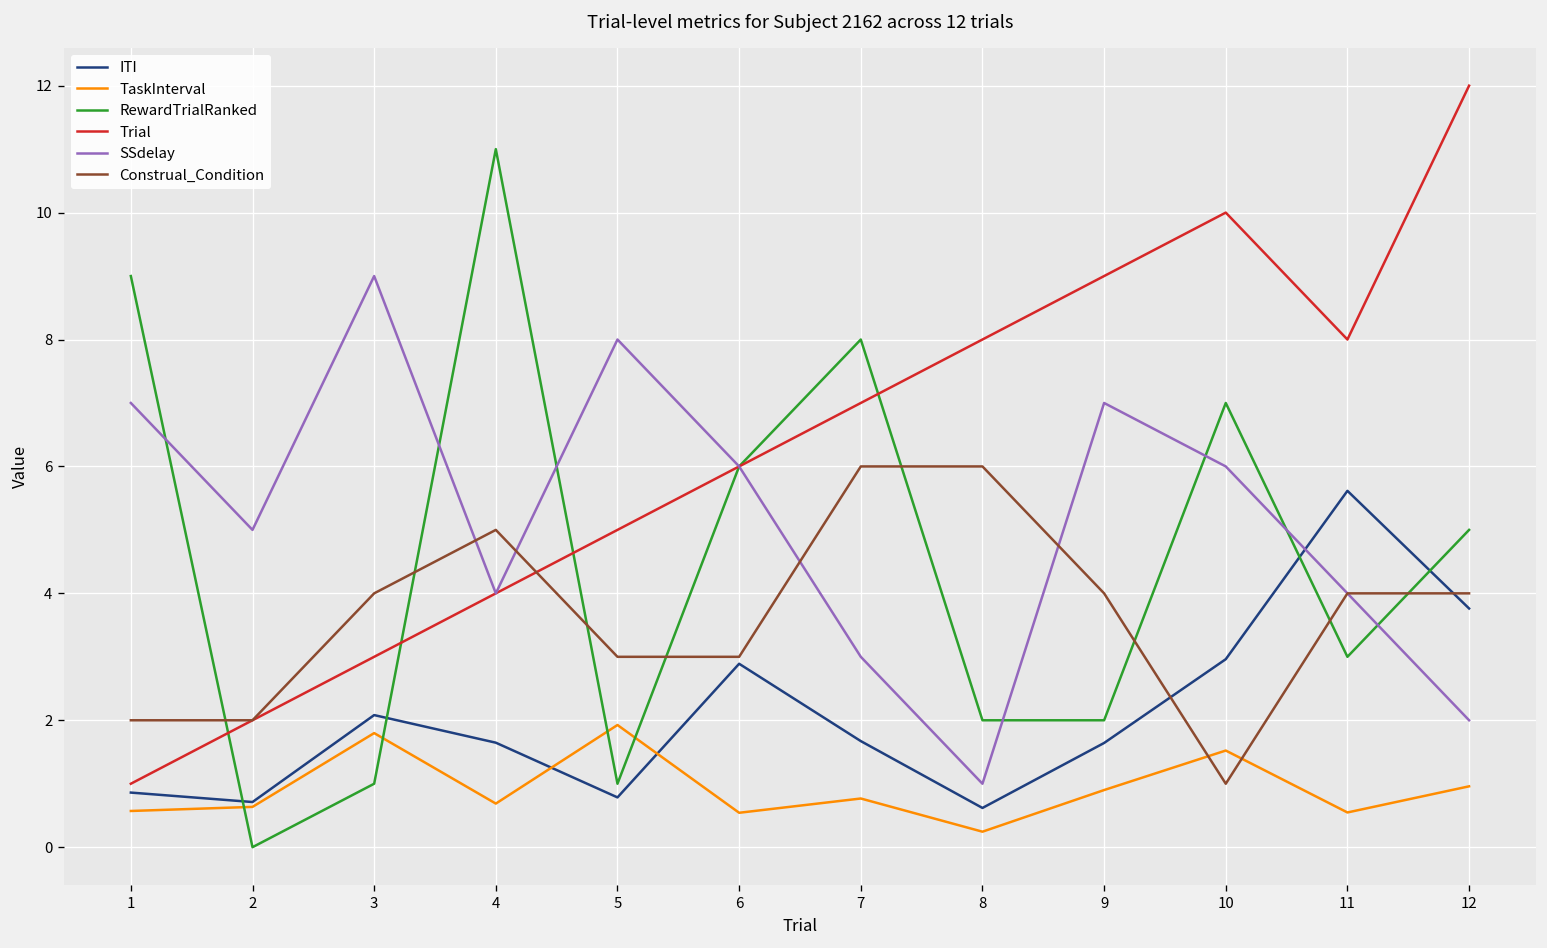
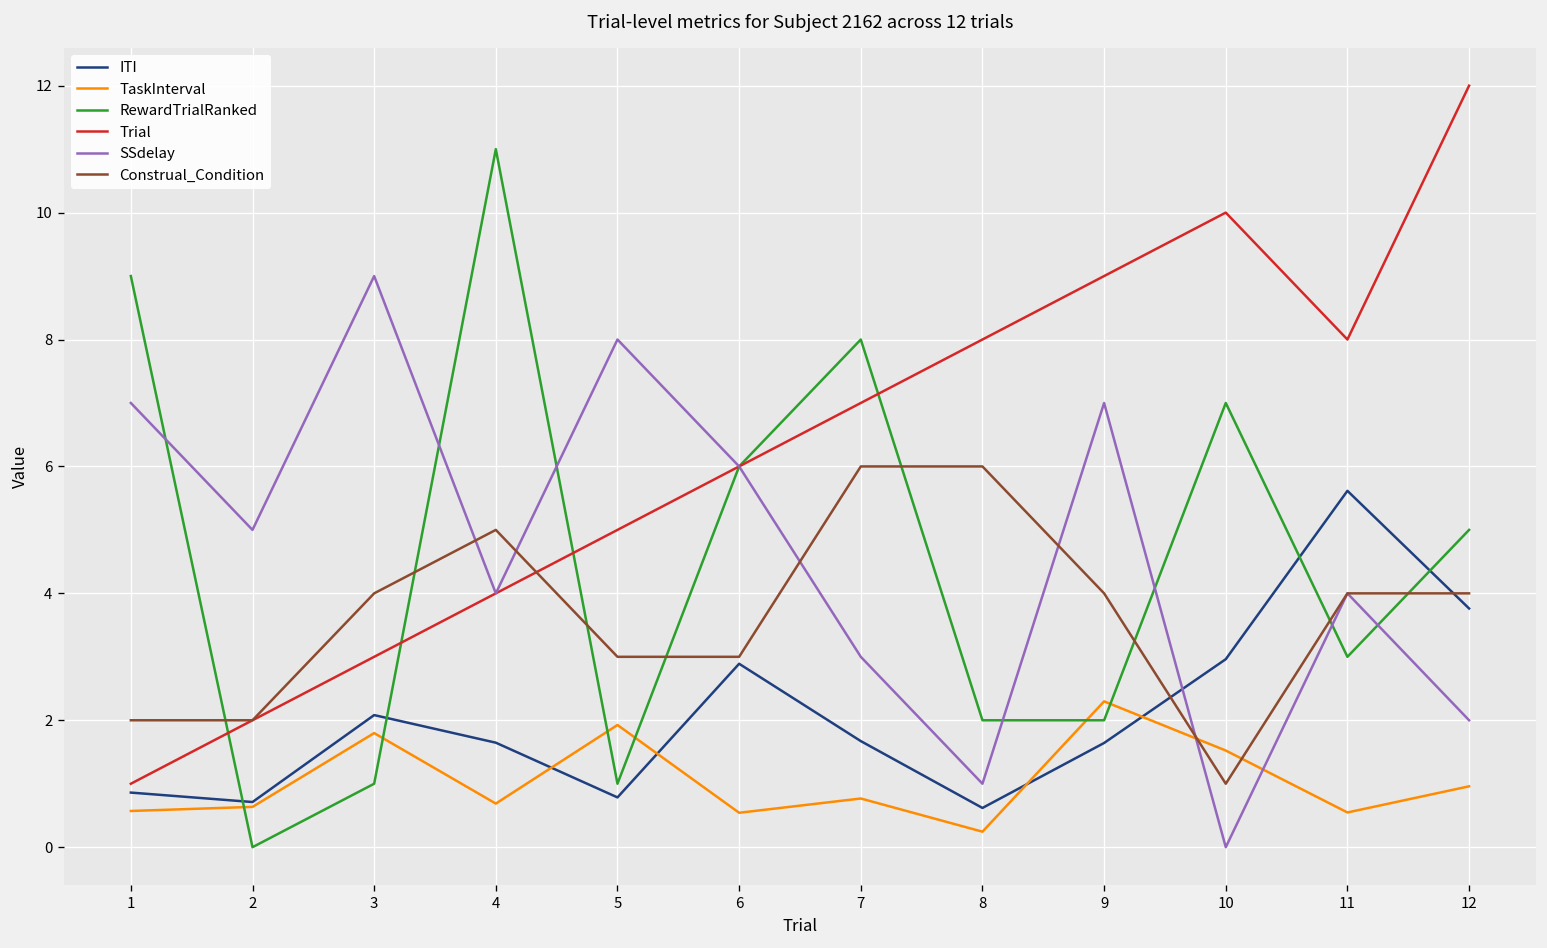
  {
    "ITI": {
      "1": 0.9,
      "2": 0.7,
      "3": 2.1,
      "4": 1.6,
      "5": 0.8,
      "6": 2.9,
      "7": 1.7,
      "8": 0.6,
      "9": 1.6,
      "10": 3.0,
      "11": 5.6,
      "12": 3.8
    },
    "TaskInterval": {
      "1": 0.6,
      "2": 0.6,
      "3": 1.8,
      "4": 0.7,
      "5": 1.9,
      "6": 0.5,
      "7": 0.8,
      "8": 0.2,
-     "9": 0.9,
+     "9": 2.3,
      "10": 1.5,
      "11": 0.5,
      "12": 1.0
    },
    "RewardTrialRanked": {
      "1": 9.0,
      "2": 0.0,
      "3": 1.0,
      "4": 11.0,
      "5": 1.0,
      "7": 8.0,
      "8": 2.0,
      "9": 2.0,
      "10": 7.0,
      "11": 3.0,
      "12": 5.0
    },
    "Trial": {
      "1": 1.0,
      "3": 3.0,
      "5": 5.0,
      "7": 7.0,
      "8": 8.0,
      "9": 9.0,
      "10": 10.0,
      "11": 8.0,
      "12": 12.0
    },
    "SSdelay": {
      "1": 7,
      "2": 5,
      "3": 9,
      "5": 8,
      "7": 3,
      "8": 1,
      "9": 7,
-     "10": 6,
+     "10": 0,
      "12": 2
    },
    "Construal_Condition": {
      "1": 2.0,
      "3": 4.0,
      "4": 5.0,
      "5": 3.0,
      "6": 3.0,
      "7": 6.0,
      "8": 6.0,
      "9": 4.0,
      "10": 1.0,
      "12": 4.0
    }
  }
